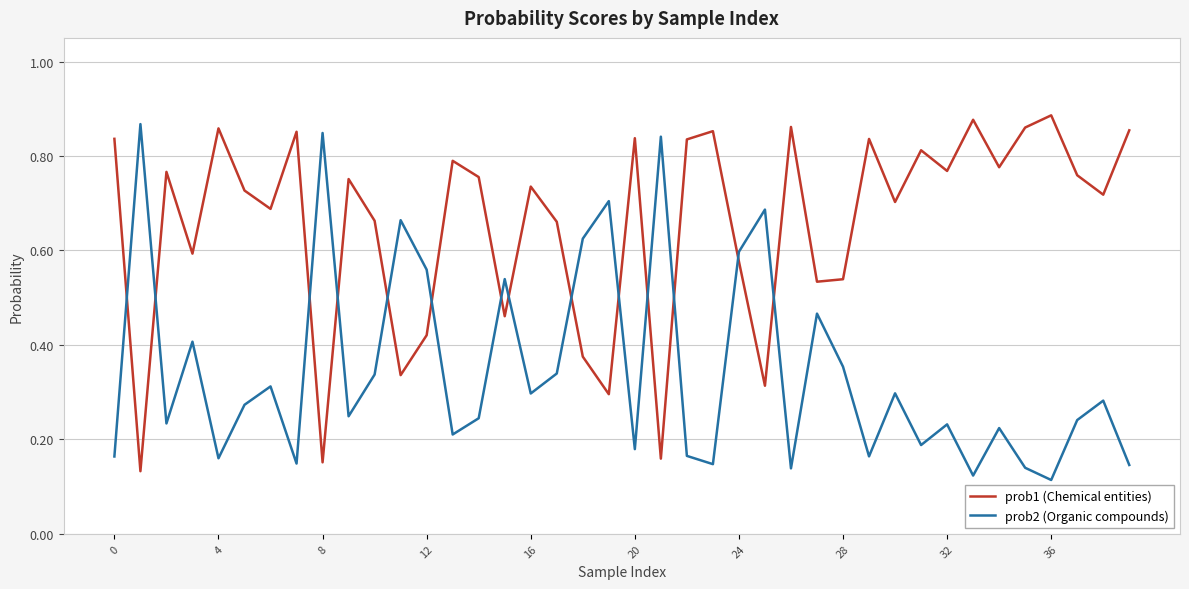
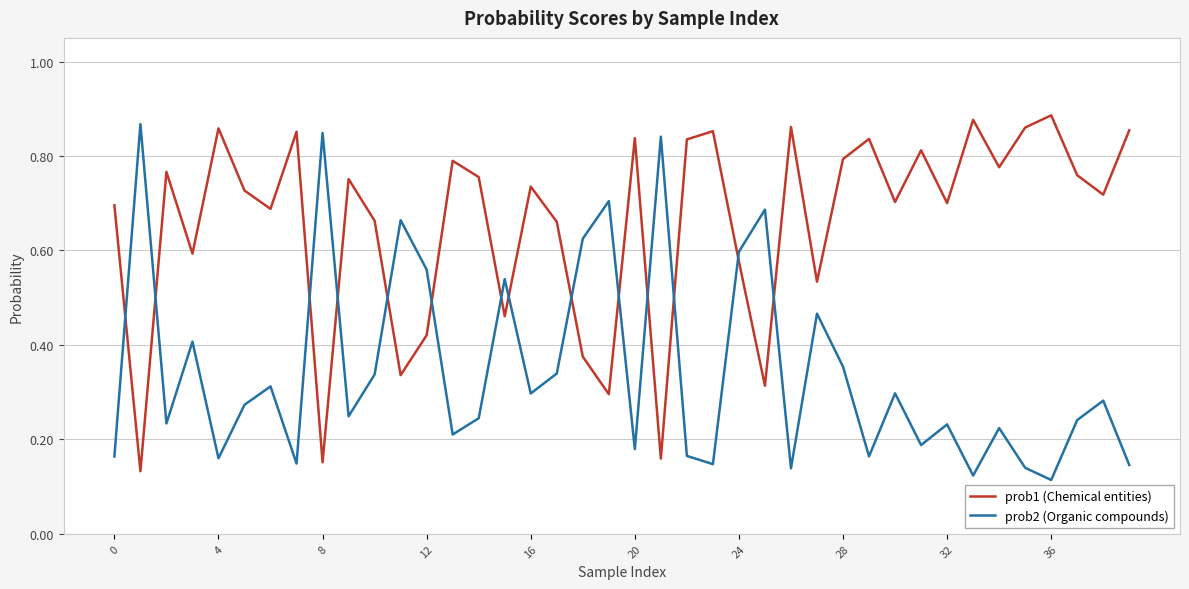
  {
    "prob1 (Chemical entities)": {
-     "0": 0.84,
+     "0": 0.70,
      "4": 0.86,
      "8": 0.15,
      "12": 0.42,
      "16": 0.74,
      "20": 0.84,
      "24": 0.58,
-     "28": 0.54,
-     "32": 0.77,
+     "28": 0.79,
+     "32": 0.70,
      "36": 0.89
    },
    "prob2 (Organic compounds)": {
      "0": 0.16,
      "4": 0.16,
      "8": 0.85,
      "12": 0.56,
      "16": 0.30,
      "20": 0.18,
      "24": 0.60,
      "28": 0.35,
      "32": 0.23,
      "36": 0.11
    }
  }
